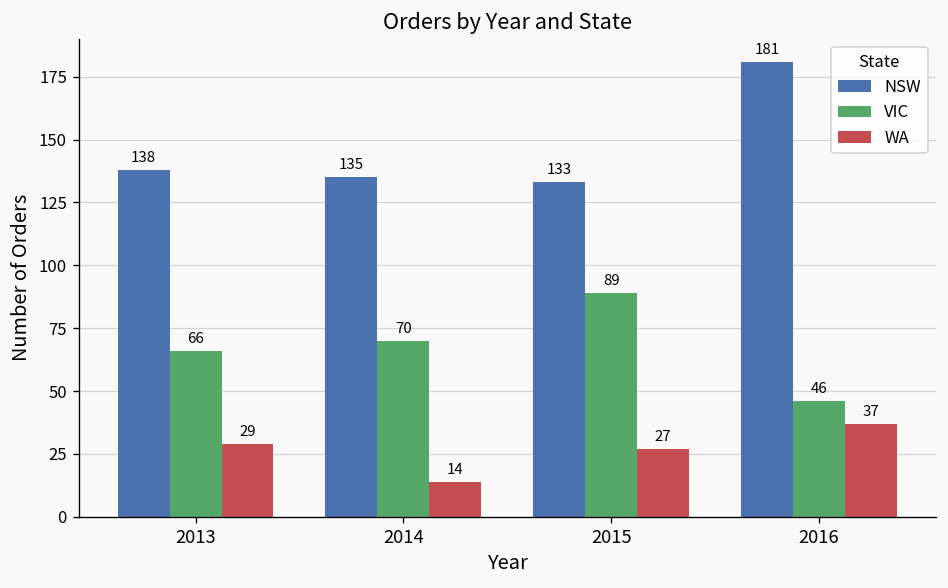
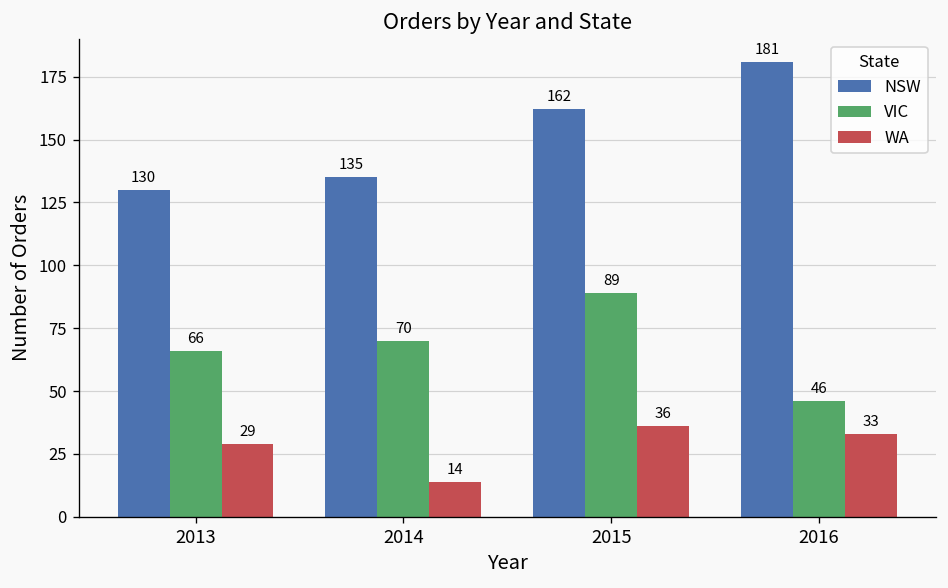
  {
    "NSW": {
-     "2013": 138,
+     "2013": 130,
      "2014": 135,
-     "2015": 133,
+     "2015": 162,
      "2016": 181
    },
    "VIC": {
      "2013": 66,
      "2014": 70,
      "2015": 89,
      "2016": 46
    },
    "WA": {
      "2013": 29,
      "2014": 14,
-     "2015": 27,
-     "2016": 37
+     "2015": 36,
+     "2016": 33
    }
  }
